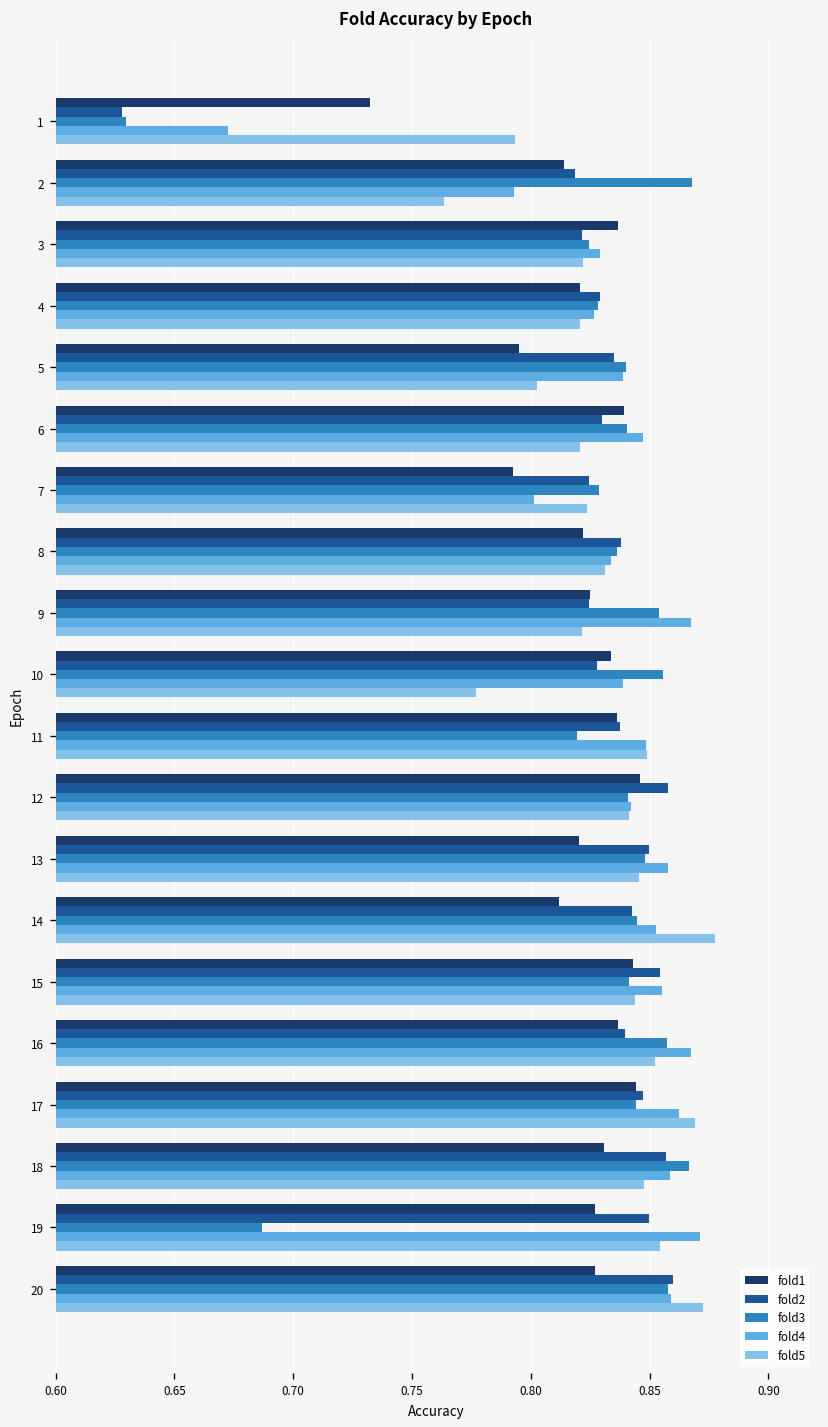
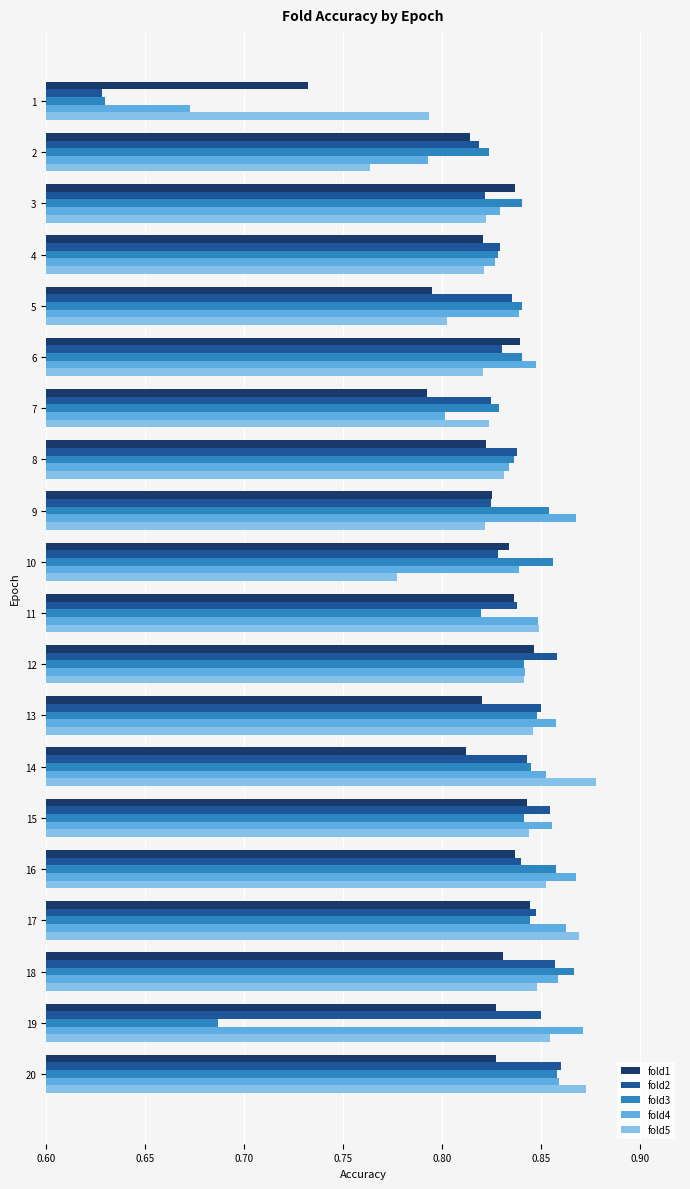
  {
    "fold3": {
      "1": 0.630,
-     "2": 0.868,
-     "3": 0.825,
+     "2": 0.824,
+     "3": 0.840,
      "4": 0.828,
      "5": 0.840,
      "6": 0.840,
      "7": 0.829,
      "8": 0.836,
      "9": 0.854,
      "10": 0.856,
      "11": 0.819,
      "12": 0.841,
      "13": 0.848,
      "14": 0.845,
      "15": 0.841,
      "16": 0.857,
      "17": 0.844,
      "18": 0.867,
      "19": 0.687,
      "20": 0.858
    }
  }
